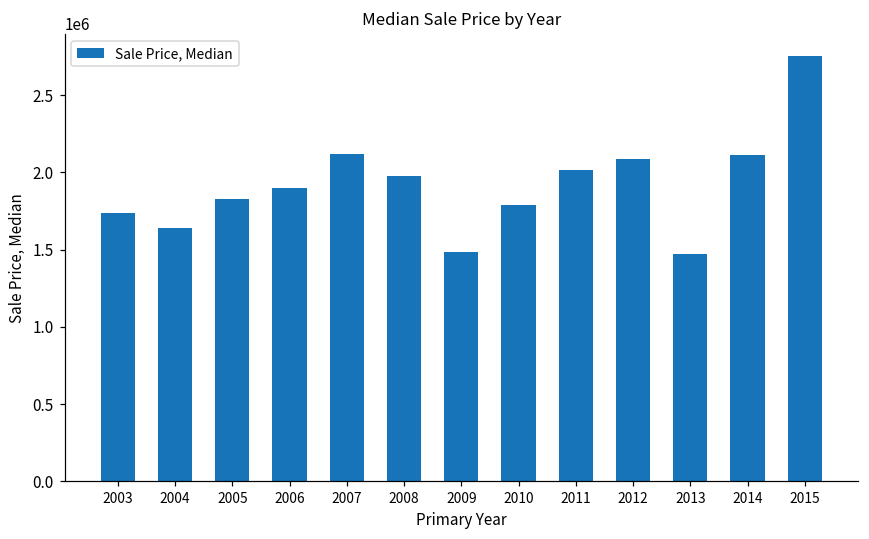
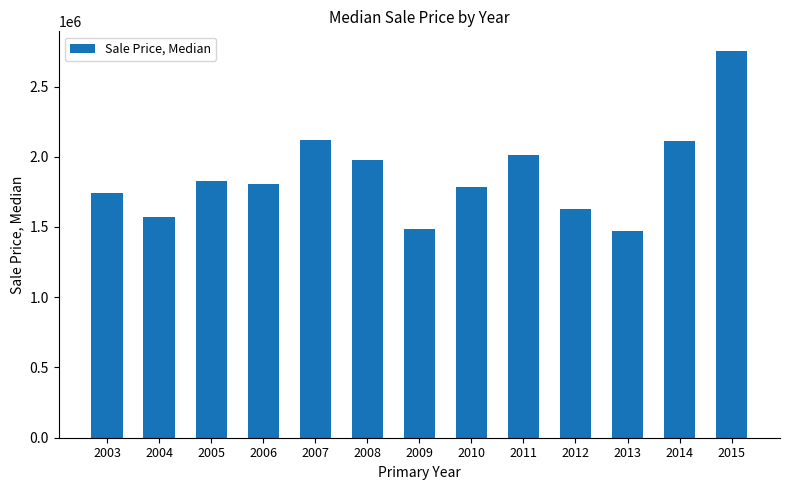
  {
    "2003": 1740000,
-   "2004": 1640000,
+   "2004": 1570000,
    "2005": 1830000,
-   "2006": 1900000,
+   "2006": 1800000,
    "2007": 2120000,
    "2008": 1980000,
    "2009": 1490000,
    "2010": 1790000,
    "2011": 2020000,
-   "2012": 2080000,
+   "2012": 1630000,
    "2013": 1470000,
    "2014": 2110000,
    "2015": 2760000
  }
